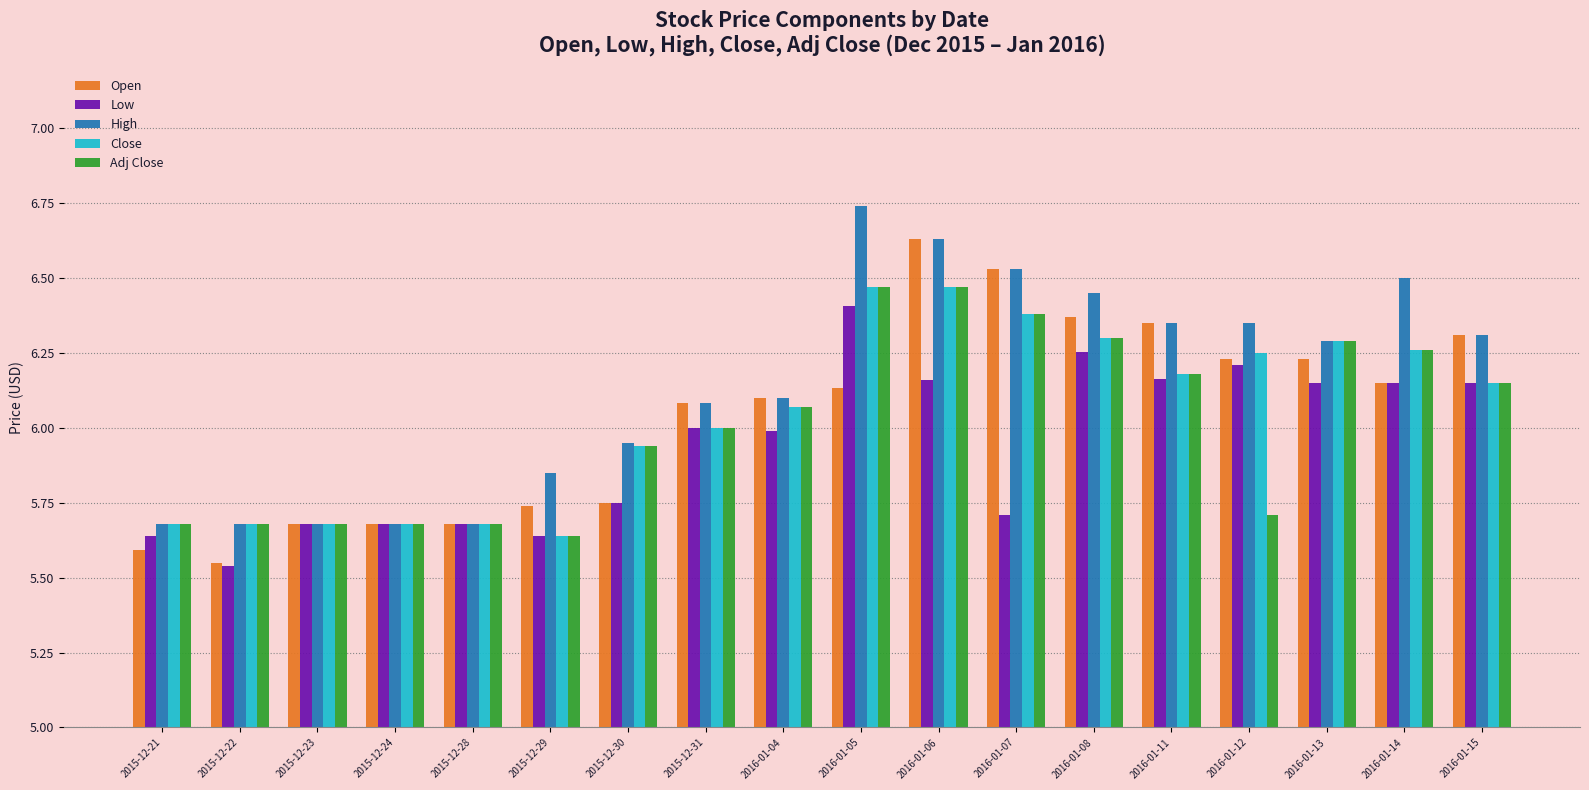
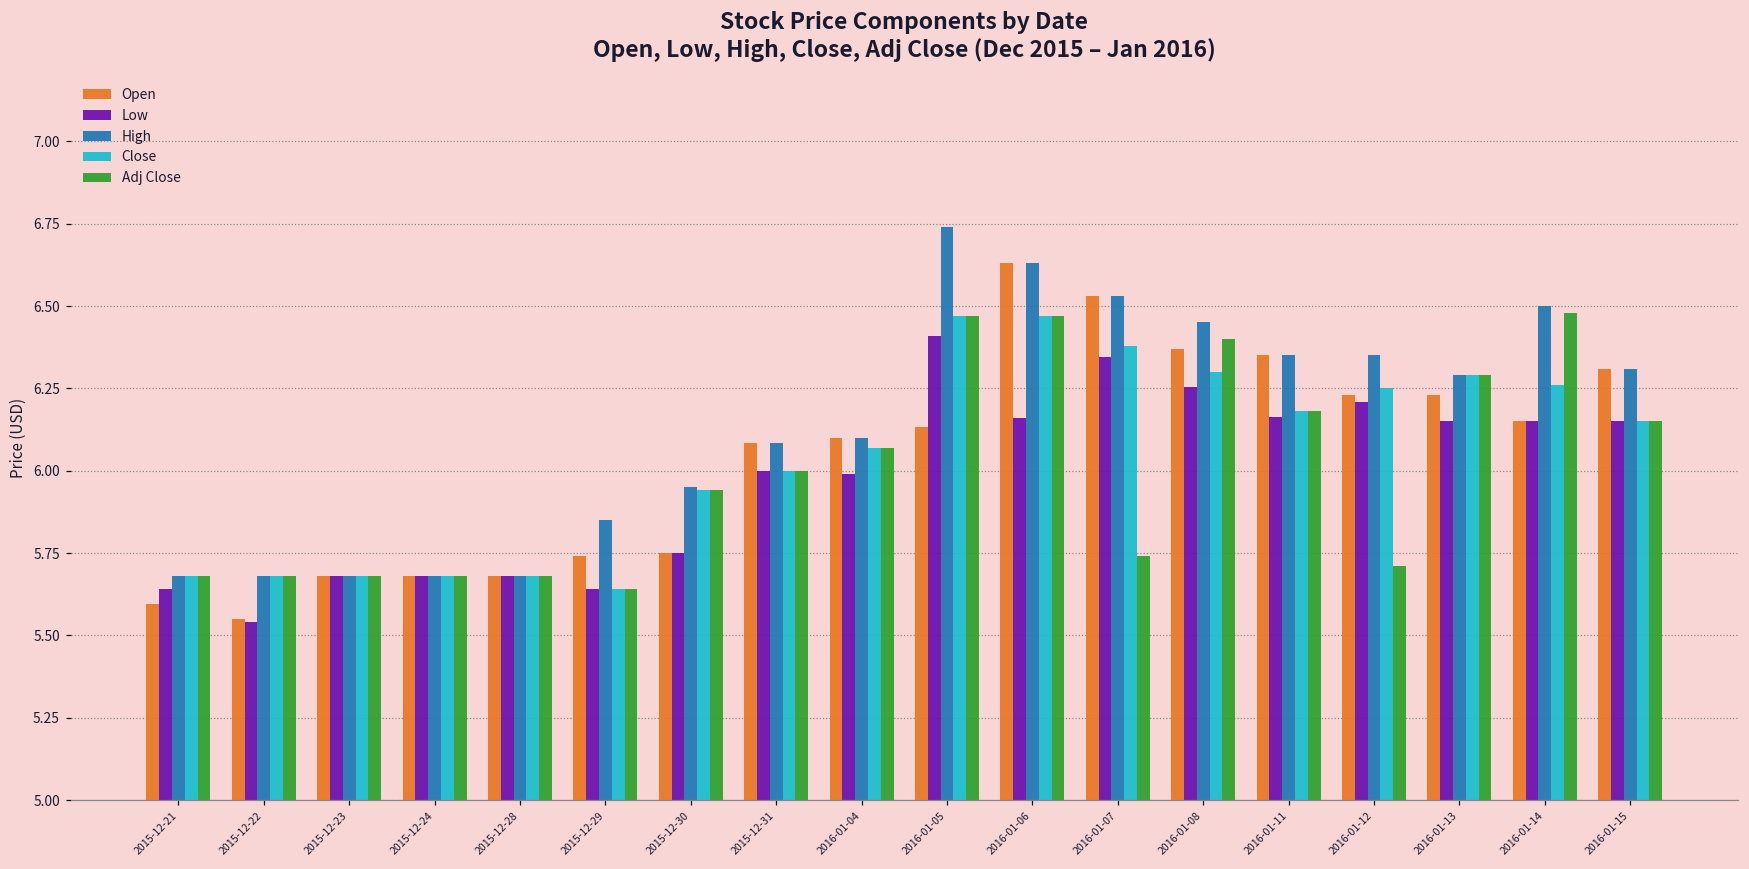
  {
    "Open": {
      "2015-12-21": 5.59,
      "2015-12-22": 5.55,
      "2015-12-23": 5.68,
      "2015-12-24": 5.68,
      "2015-12-28": 5.68,
      "2015-12-29": 5.74,
      "2015-12-30": 5.75,
      "2015-12-31": 6.08,
      "2016-01-04": 6.10,
      "2016-01-05": 6.13,
      "2016-01-06": 6.63,
      "2016-01-07": 6.53,
      "2016-01-08": 6.37,
      "2016-01-11": 6.35,
      "2016-01-12": 6.23,
      "2016-01-13": 6.23,
      "2016-01-14": 6.15,
      "2016-01-15": 6.31
    },
    "Low": {
      "2015-12-21": 5.64,
      "2015-12-22": 5.54,
      "2015-12-23": 5.68,
      "2015-12-24": 5.68,
      "2015-12-28": 5.68,
      "2015-12-29": 5.64,
      "2015-12-30": 5.75,
      "2015-12-31": 6.00,
      "2016-01-04": 5.99,
      "2016-01-05": 6.41,
      "2016-01-06": 6.16,
-     "2016-01-07": 5.71,
+     "2016-01-07": 6.34,
      "2016-01-08": 6.26,
      "2016-01-11": 6.16,
      "2016-01-12": 6.21,
      "2016-01-13": 6.15,
      "2016-01-14": 6.15,
      "2016-01-15": 6.15
    },
    "High": {
      "2015-12-21": 5.68,
      "2015-12-22": 5.68,
      "2015-12-23": 5.68,
      "2015-12-24": 5.68,
      "2015-12-28": 5.68,
      "2015-12-29": 5.85,
      "2015-12-30": 5.95,
      "2015-12-31": 6.08,
      "2016-01-04": 6.10,
      "2016-01-05": 6.74,
      "2016-01-06": 6.63,
      "2016-01-07": 6.53,
      "2016-01-08": 6.45,
      "2016-01-11": 6.35,
      "2016-01-12": 6.35,
      "2016-01-13": 6.29,
      "2016-01-14": 6.50,
      "2016-01-15": 6.31
    },
    "Close": {
      "2015-12-21": 5.68,
      "2015-12-22": 5.68,
      "2015-12-23": 5.68,
      "2015-12-24": 5.68,
      "2015-12-28": 5.68,
      "2015-12-29": 5.64,
      "2015-12-30": 5.94,
      "2015-12-31": 6.00,
      "2016-01-04": 6.07,
      "2016-01-05": 6.47,
      "2016-01-06": 6.47,
      "2016-01-07": 6.38,
      "2016-01-08": 6.30,
      "2016-01-11": 6.18,
      "2016-01-12": 6.25,
      "2016-01-13": 6.29,
      "2016-01-14": 6.26,
      "2016-01-15": 6.15
    },
    "Adj Close": {
      "2015-12-21": 5.68,
      "2015-12-22": 5.68,
      "2015-12-23": 5.68,
      "2015-12-24": 5.68,
      "2015-12-28": 5.68,
      "2015-12-29": 5.64,
      "2015-12-30": 5.94,
      "2015-12-31": 6.00,
      "2016-01-04": 6.07,
      "2016-01-05": 6.47,
      "2016-01-06": 6.47,
-     "2016-01-07": 6.38,
-     "2016-01-08": 6.3,
+     "2016-01-07": 5.74,
+     "2016-01-08": 6.4,
      "2016-01-11": 6.18,
      "2016-01-12": 5.71,
      "2016-01-13": 6.29,
-     "2016-01-14": 6.26,
+     "2016-01-14": 6.48,
      "2016-01-15": 6.15
    }
  }
